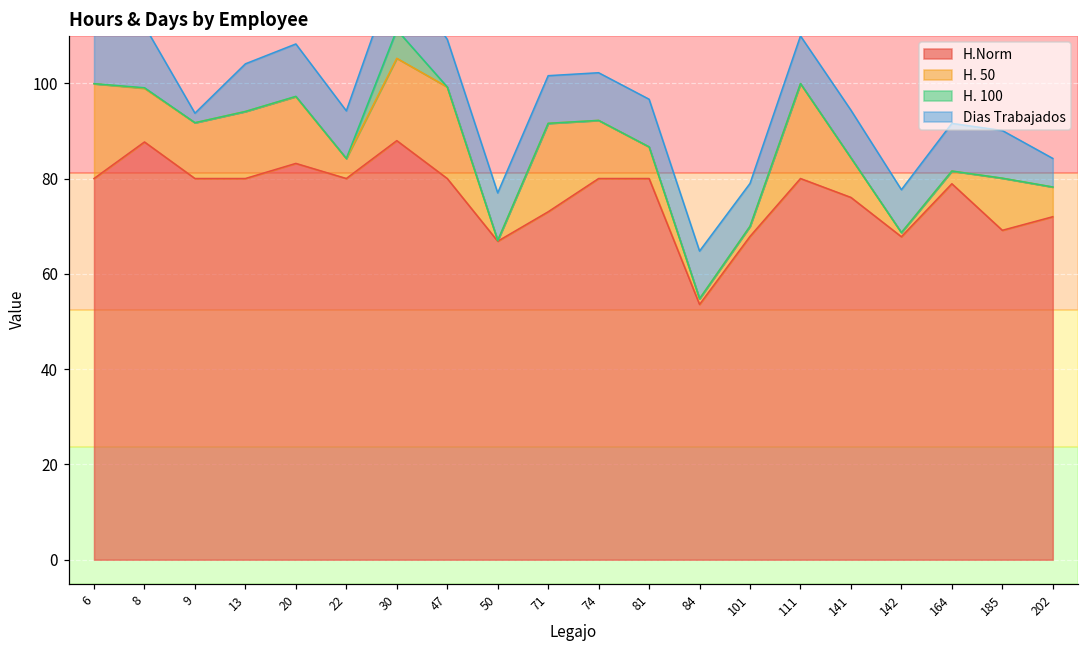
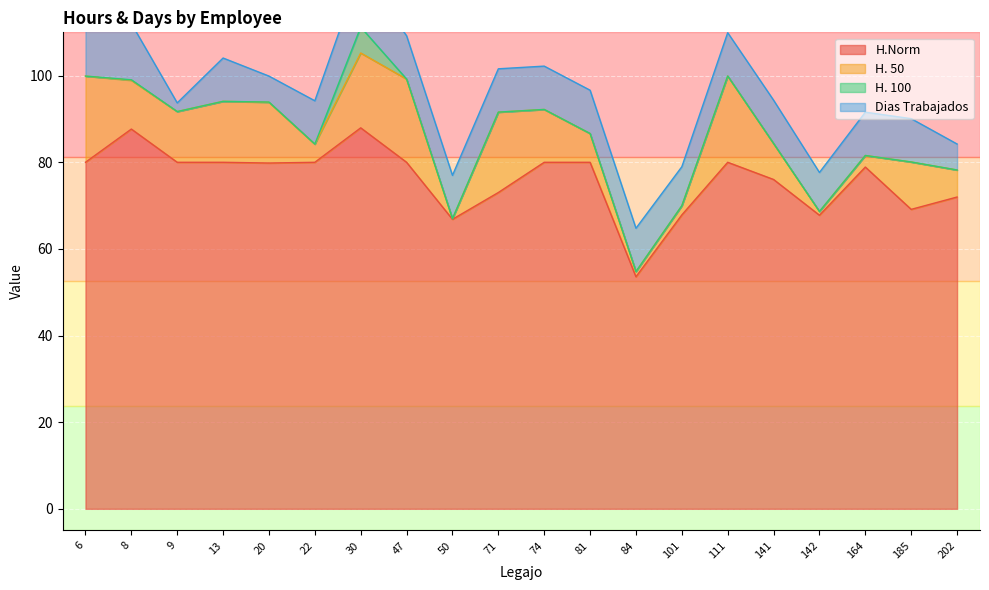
  {
    "H.Norm": {
      "6": 80,
      "8": 88,
      "9": 80,
      "13": 80,
-     "20": 83,
+     "20": 80,
      "22": 80,
      "30": 88,
      "47": 80,
      "71": 73,
      "74": 80,
      "81": 80,
      "84": 54,
      "101": 68,
      "111": 80,
      "141": 76,
      "142": 68,
      "164": 79,
      "185": 69,
      "202": 72
    },
    "H. 50": {
      "30": 17
    },
    "Dias Trabajados": {
      "9": 2,
      "13": 10,
-     "20": 11,
+     "20": 6,
      "22": 10,
      "47": 10,
      "50": 10,
      "71": 10,
      "74": 10,
      "81": 10,
      "84": 10,
      "101": 9,
      "111": 10,
      "141": 10,
      "142": 9,
      "202": 6
    }
  }
